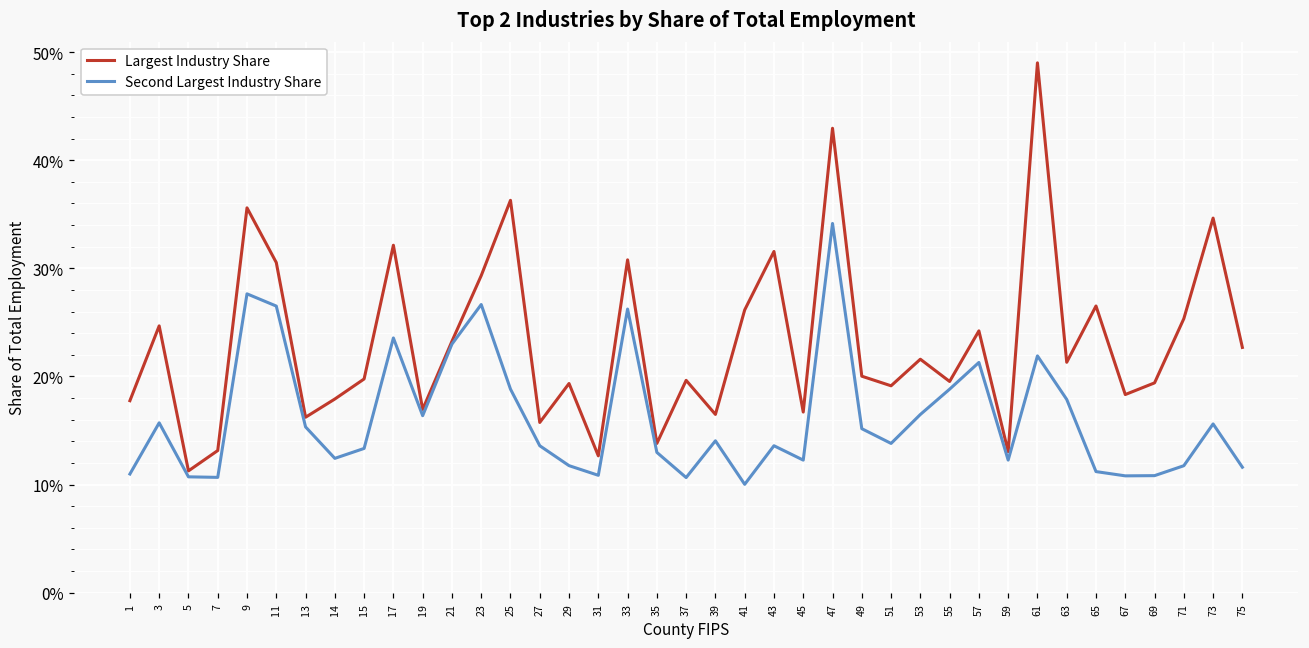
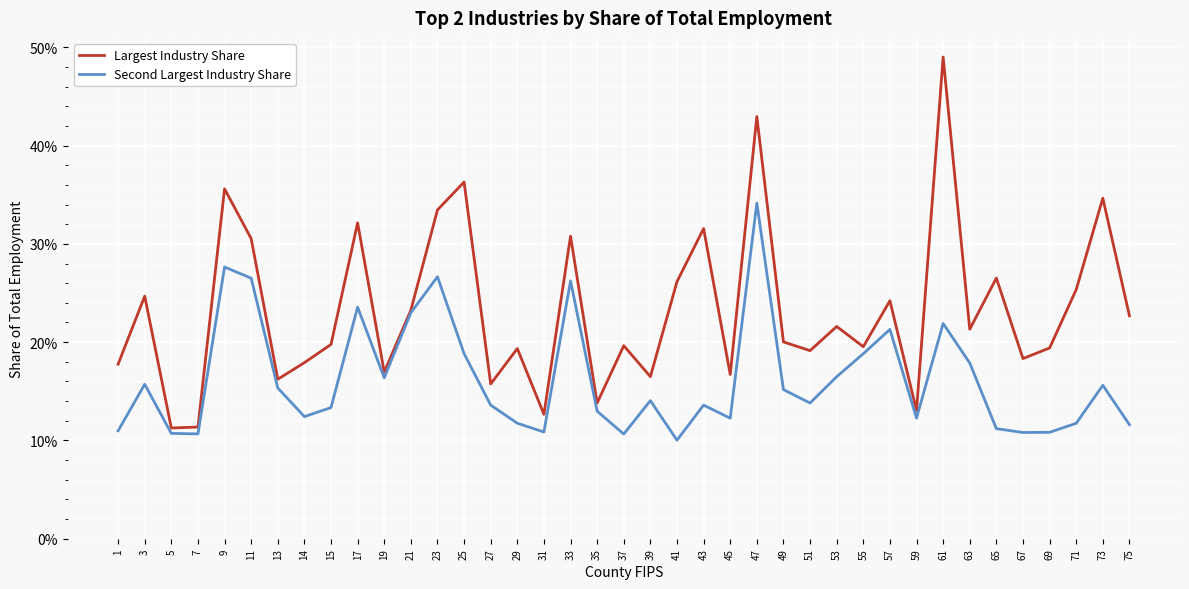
  {
    "Largest Industry Share": {
      "1": "18%",
      "3": "25%",
      "5": "11%",
-     "7": "13%",
+     "7": "11%",
      "9": "36%",
      "11": "31%",
      "13": "16%",
      "14": "18%",
      "15": "20%",
      "17": "32%",
      "19": "17%",
-     "23": "29%",
+     "23": "33%",
      "25": "36%",
      "27": "16%",
      "29": "19%",
      "31": "13%",
      "33": "31%",
      "35": "14%",
      "37": "20%",
      "39": "16%",
      "41": "26%",
      "43": "32%",
      "45": "17%",
      "47": "43%",
      "49": "20%",
      "51": "19%",
      "53": "22%",
      "55": "20%",
      "57": "24%",
      "59": "13%",
      "61": "49%",
      "63": "21%",
      "65": "27%",
      "67": "18%",
      "69": "19%",
      "71": "25%",
      "73": "35%",
      "75": "23%"
    },
    "Second Largest Industry Share": {
      "1": "11%",
      "3": "16%",
      "5": "11%",
      "7": "11%",
      "9": "28%",
      "11": "27%",
      "13": "15%",
      "14": "12%",
      "15": "13%",
      "17": "24%",
      "19": "16%",
      "23": "27%",
      "25": "19%",
      "27": "14%",
      "29": "12%",
      "31": "11%",
      "33": "26%",
      "35": "13%",
      "37": "11%",
      "39": "14%",
      "41": "10%",
      "43": "14%",
      "45": "12%",
      "47": "34%",
      "49": "15%",
      "51": "14%",
      "53": "16%",
      "55": "19%",
      "57": "21%",
      "59": "12%",
      "61": "22%",
      "63": "18%",
      "65": "11%",
      "67": "11%",
      "69": "11%",
      "71": "12%",
      "73": "16%",
      "75": "12%"
    }
  }
